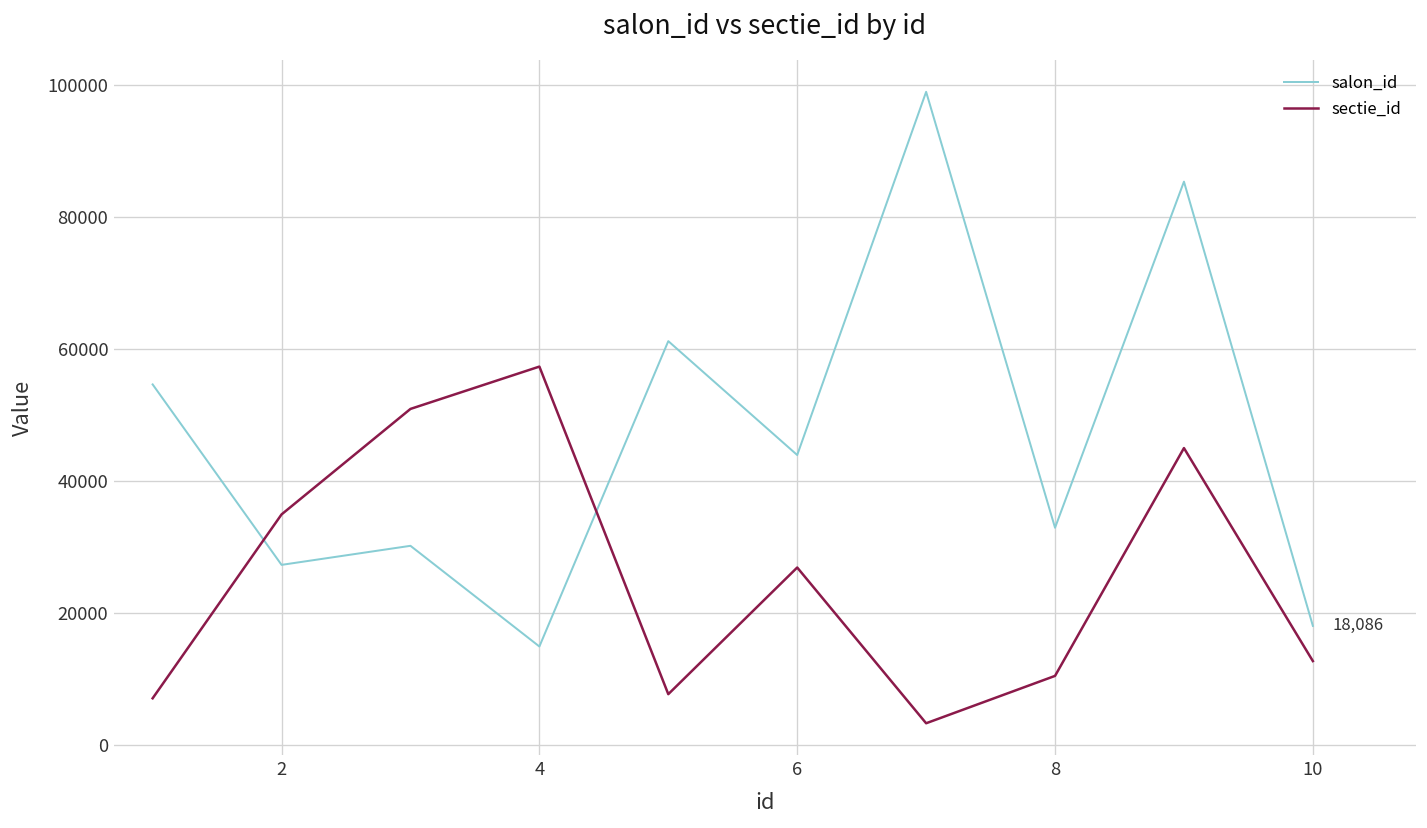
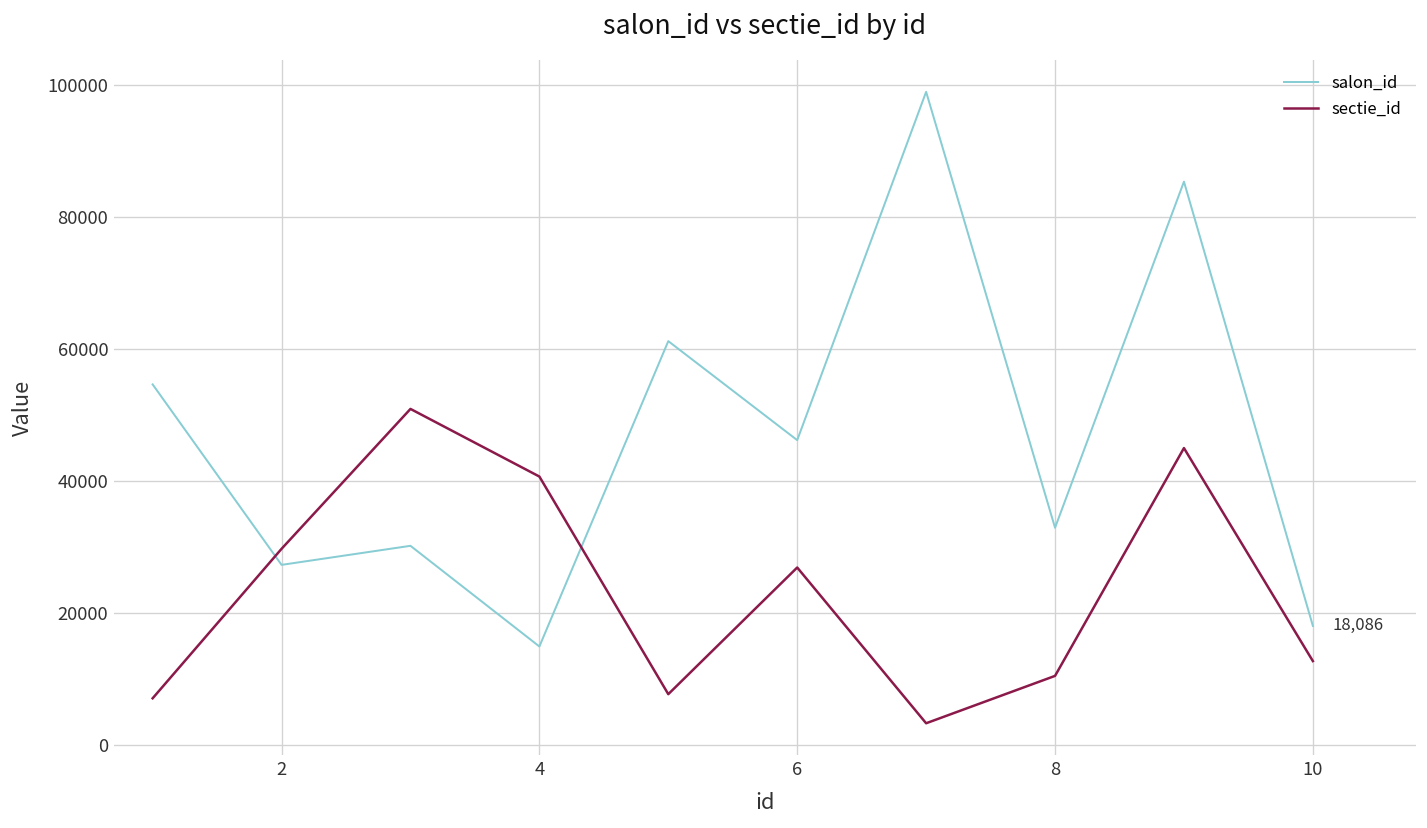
  {
    "salon_id": {
      "2": 27000,
      "4": 15000,
-     "6": 44000,
+     "6": 46000,
      "8": 33000
    },
    "sectie_id": {
-     "2": 35000,
-     "4": 57000,
+     "2": 30000,
+     "4": 41000,
      "6": 27000,
      "8": 11000,
      "10": 13000
    }
  }
